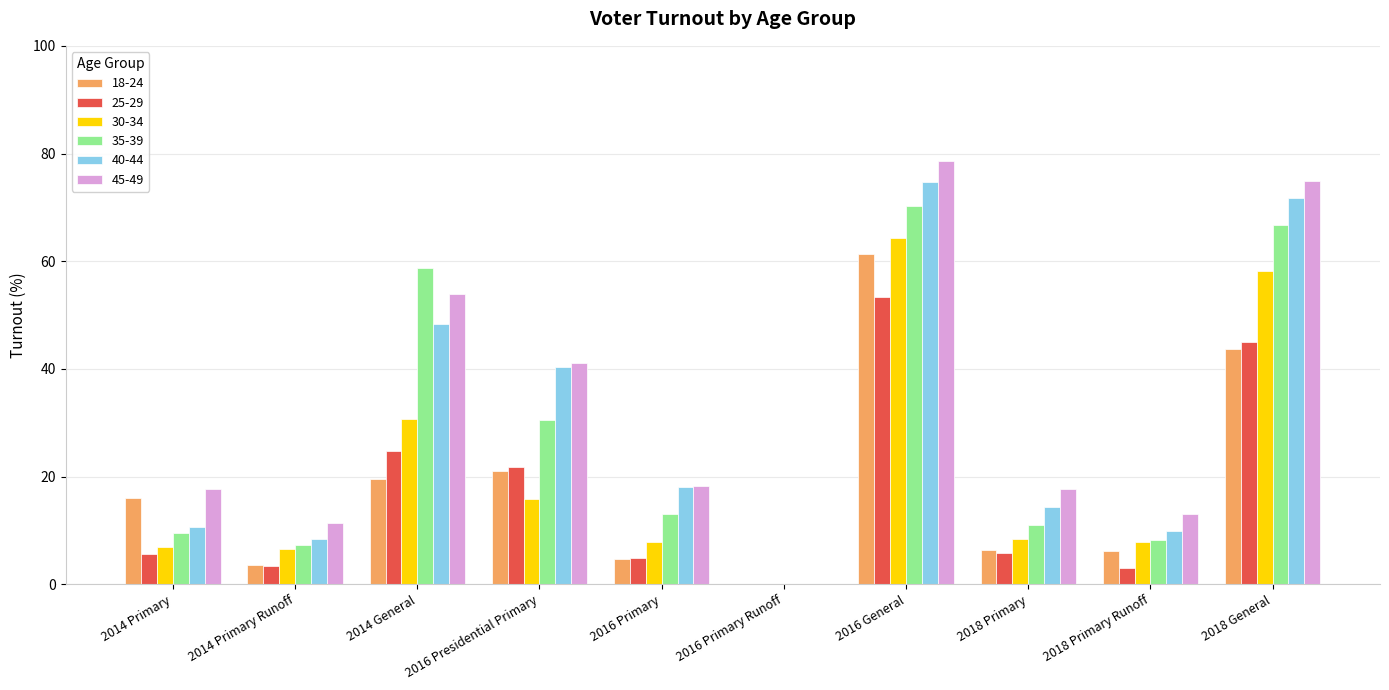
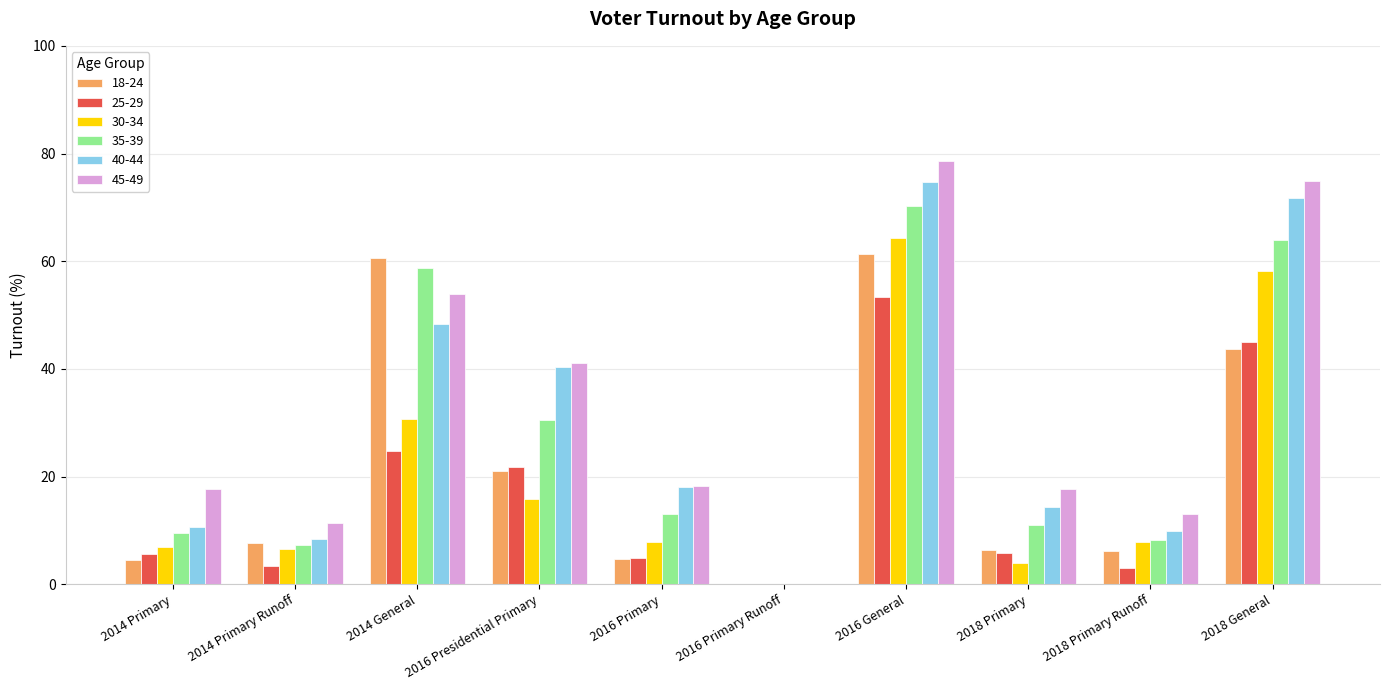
  {
    "18-24": {
-     "2014 Primary": 16,
-     "2014 Primary Runoff": 4,
-     "2014 General": 20,
+     "2014 Primary": 4,
+     "2014 Primary Runoff": 8,
+     "2014 General": 61,
      "2016 Presidential Primary": 21,
      "2016 Primary": 5,
      "2016 Primary Runoff": 0,
      "2016 General": 61,
      "2018 Primary": 6,
      "2018 Primary Runoff": 6,
      "2018 General": 44
    },
    "25-29": {
      "2014 Primary": 6,
      "2014 Primary Runoff": 3,
      "2014 General": 25,
      "2016 Presidential Primary": 22,
      "2016 Primary": 5,
      "2016 Primary Runoff": 0,
      "2016 General": 53,
      "2018 Primary": 6,
      "2018 Primary Runoff": 3,
      "2018 General": 45
    },
    "30-34": {
      "2014 Primary": 7,
      "2014 Primary Runoff": 6,
      "2014 General": 31,
      "2016 Presidential Primary": 16,
      "2016 Primary": 8,
      "2016 Primary Runoff": 0,
      "2016 General": 64,
-     "2018 Primary": 8,
+     "2018 Primary": 4,
      "2018 Primary Runoff": 8,
      "2018 General": 58
    },
    "35-39": {
      "2014 Primary": 10,
      "2014 Primary Runoff": 7,
      "2014 General": 59,
      "2016 Presidential Primary": 31,
      "2016 Primary": 13,
      "2016 Primary Runoff": 0,
      "2016 General": 70,
      "2018 Primary": 11,
      "2018 Primary Runoff": 8,
-     "2018 General": 67
+     "2018 General": 64
    },
    "40-44": {
      "2014 Primary": 11,
      "2014 Primary Runoff": 8,
      "2014 General": 48,
      "2016 Presidential Primary": 40,
      "2016 Primary": 18,
      "2016 Primary Runoff": 0,
      "2016 General": 75,
      "2018 Primary": 14,
      "2018 Primary Runoff": 10,
      "2018 General": 72
    },
    "45-49": {
      "2014 Primary": 18,
      "2014 Primary Runoff": 11,
      "2014 General": 54,
      "2016 Presidential Primary": 41,
      "2016 Primary": 18,
      "2016 Primary Runoff": 0,
      "2016 General": 79,
      "2018 Primary": 18,
      "2018 Primary Runoff": 13,
      "2018 General": 75
    }
  }
